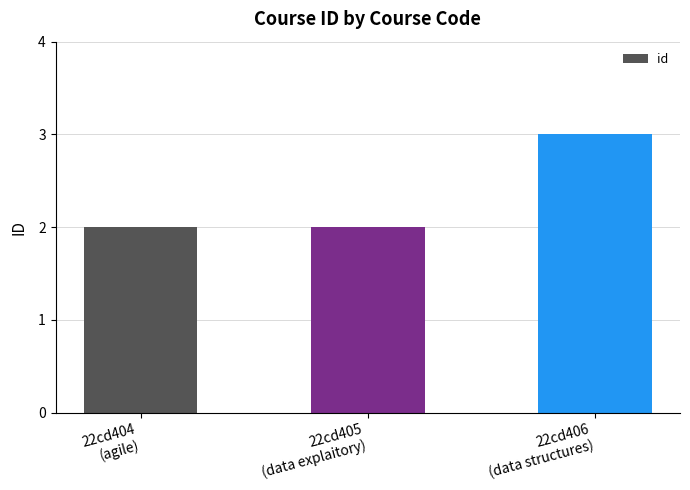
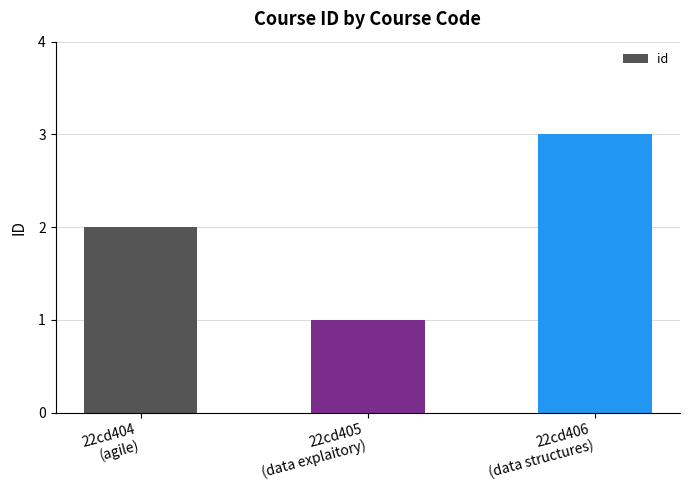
  {
    "22cd404 (agile)": 2,
-   "22cd405 (data explaitory)": 2,
+   "22cd405 (data explaitory)": 1,
    "22cd406 (data structures)": 3
  }
